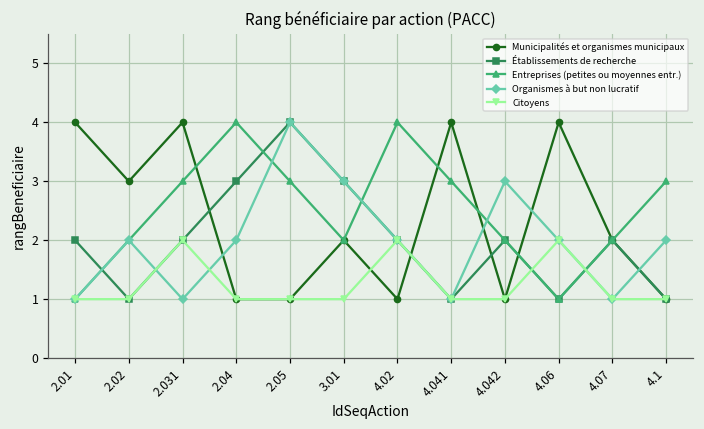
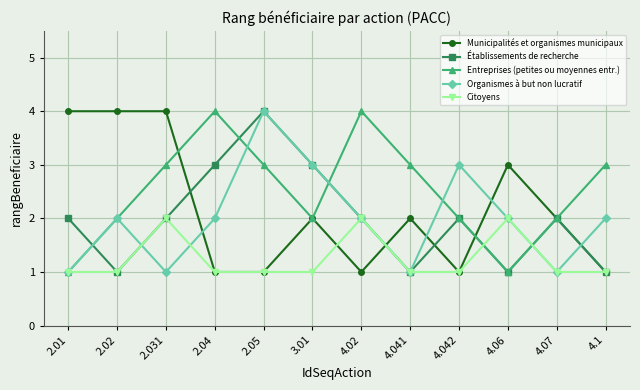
  {
    "Municipalités et organismes municipaux": {
      "2.01": 4,
-     "2.02": 3,
+     "2.02": 4,
      "2.031": 4,
      "4.02": 1,
-     "4.041": 4,
-     "4.06": 4
+     "4.041": 2,
+     "4.06": 3
    },
    "Organismes à but non lucratif": {
      "2.031": 1,
      "2.04": 2,
      "4.042": 3,
      "4.1": 2
    },
    "Citoyens": {
      "3.01": 1
    }
  }
